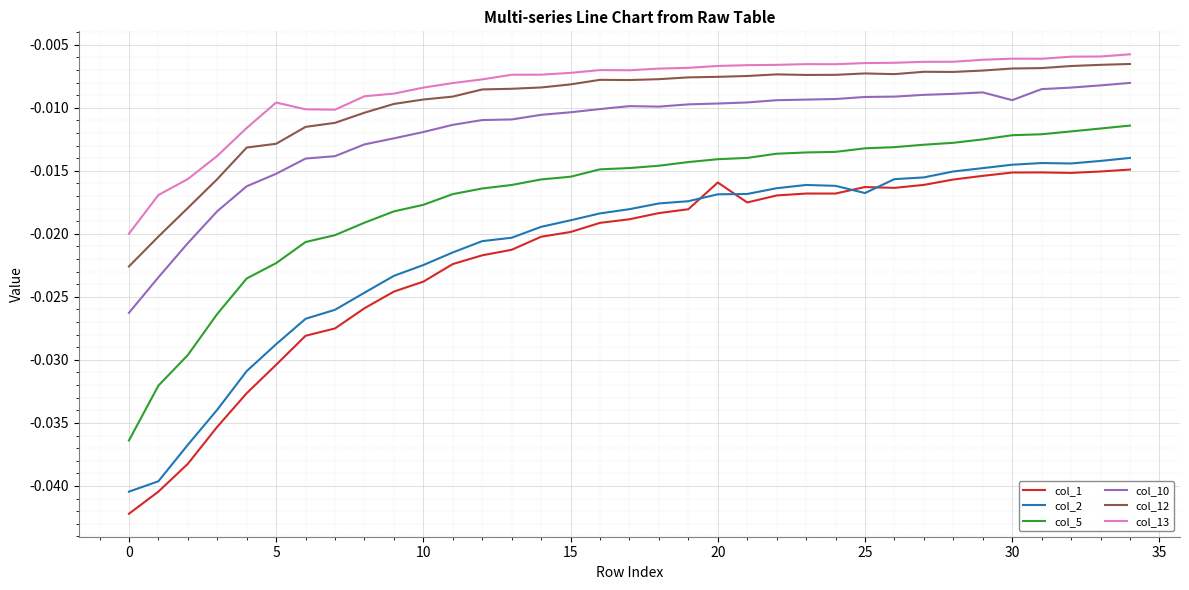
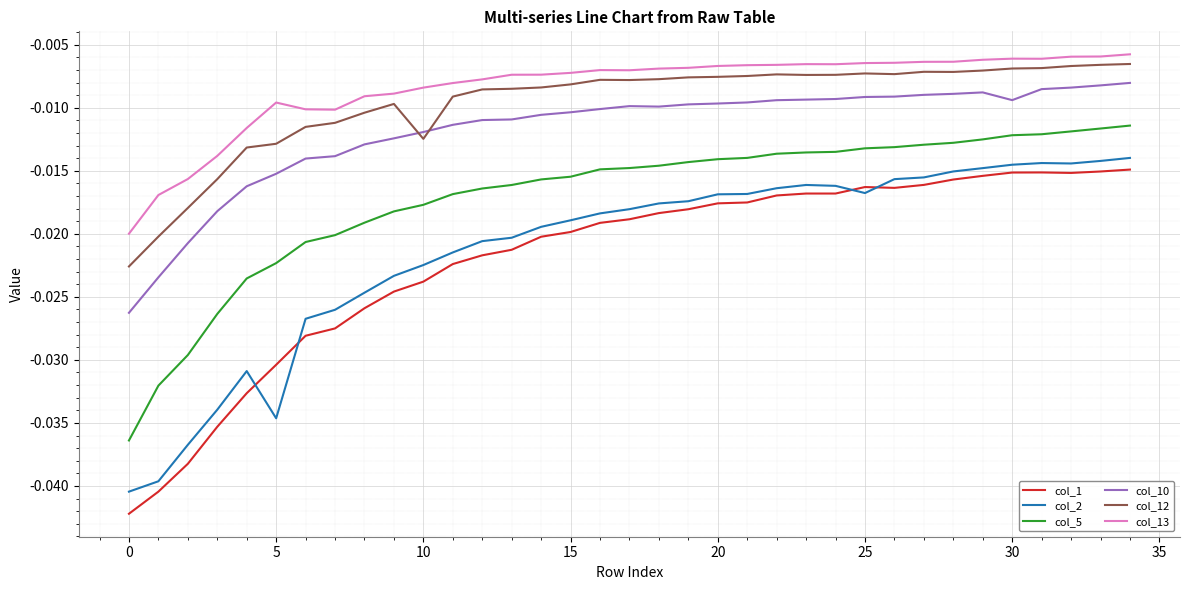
  {
    "col_1": {
      "0": -0.0422,
      "5": -0.0304,
      "10": -0.0238,
      "15": -0.0199,
-     "20": -0.0159,
+     "20": -0.0176,
      "25": -0.0163,
      "30": -0.0151
    },
    "col_2": {
      "0": -0.0405,
-     "5": -0.0288,
+     "5": -0.0346,
      "10": -0.0225,
      "15": -0.0189,
      "20": -0.0169,
      "25": -0.0168,
      "30": -0.0145
    },
    "col_5": {
      "0": -0.0364,
      "5": -0.0223,
      "10": -0.0177,
      "15": -0.0155,
      "20": -0.0141,
      "25": -0.0132,
      "30": -0.0122
    },
    "col_10": {
      "0": -0.0263,
      "5": -0.0152,
      "10": -0.0119,
      "15": -0.0104,
      "20": -0.0097,
      "25": -0.0091,
      "30": -0.0094
    },
    "col_12": {
      "0": -0.0226,
      "5": -0.0129,
-     "10": -0.0093,
+     "10": -0.0125,
      "15": -0.0081,
      "20": -0.0075,
      "25": -0.0073,
      "30": -0.0069
    },
    "col_13": {
      "0": -0.0200,
      "5": -0.0096,
      "10": -0.0084,
      "15": -0.0072,
      "20": -0.0067,
      "25": -0.0065,
      "30": -0.0061
    }
  }
